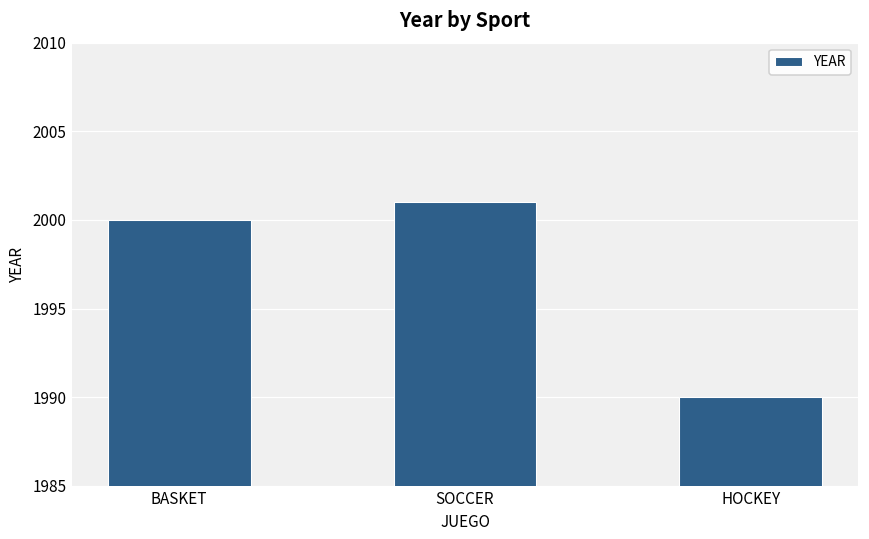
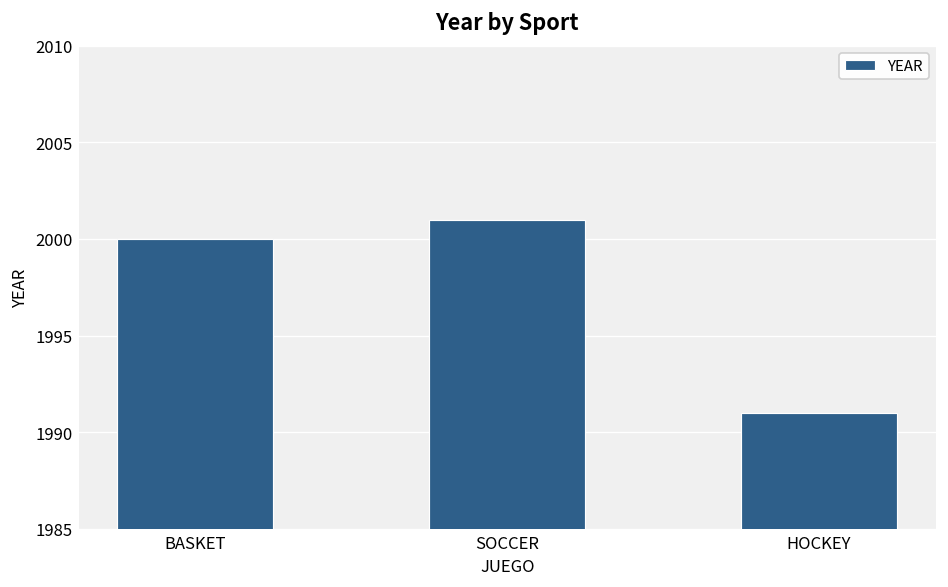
  {
    "BASKET": 2000,
    "SOCCER": 2001,
-   "HOCKEY": 1990
+   "HOCKEY": 1991
  }
